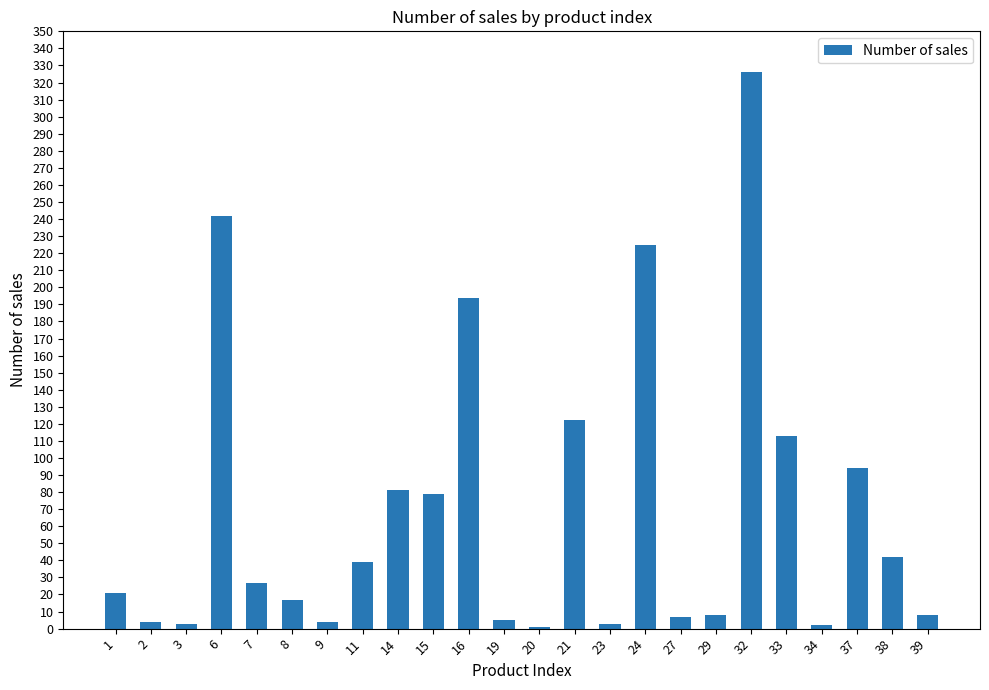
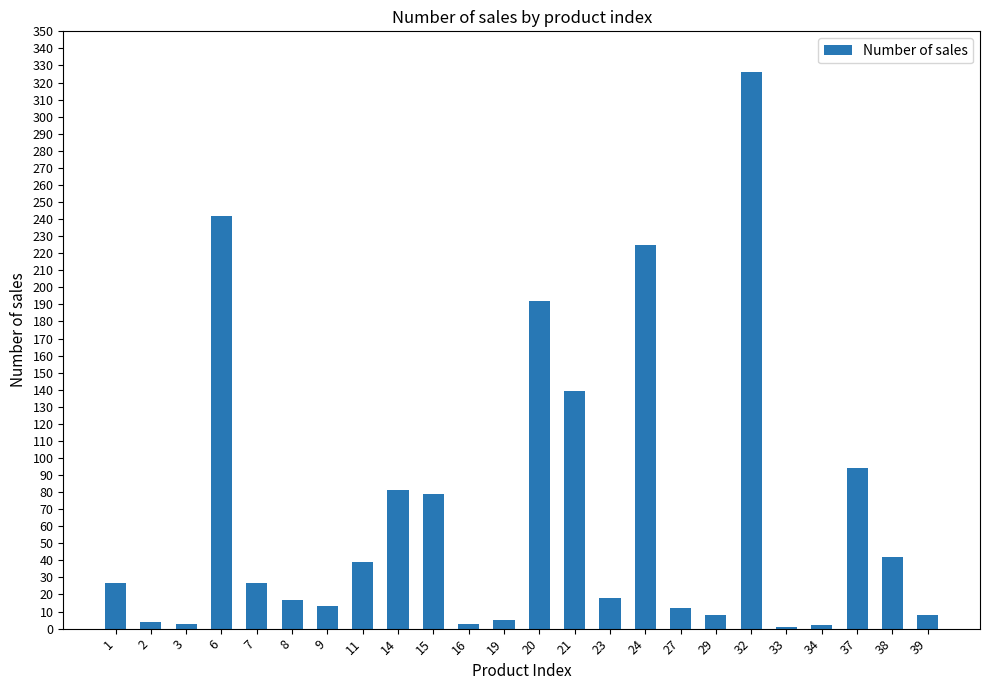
  {
-   "1": 21,
+   "1": 27,
    "2": 4,
    "3": 3,
    "6": 242,
    "7": 27,
    "8": 17,
-   "9": 4,
+   "9": 13,
    "11": 39,
    "14": 81,
    "15": 79,
-   "16": 194,
+   "16": 3,
    "19": 5,
-   "20": 1,
-   "21": 122,
-   "23": 3,
+   "20": 192,
+   "21": 139,
+   "23": 18,
    "24": 225,
-   "27": 7,
+   "27": 12,
    "29": 8,
    "32": 326,
-   "33": 113,
+   "33": 1,
    "34": 2,
    "37": 94,
    "38": 42,
    "39": 8
  }
